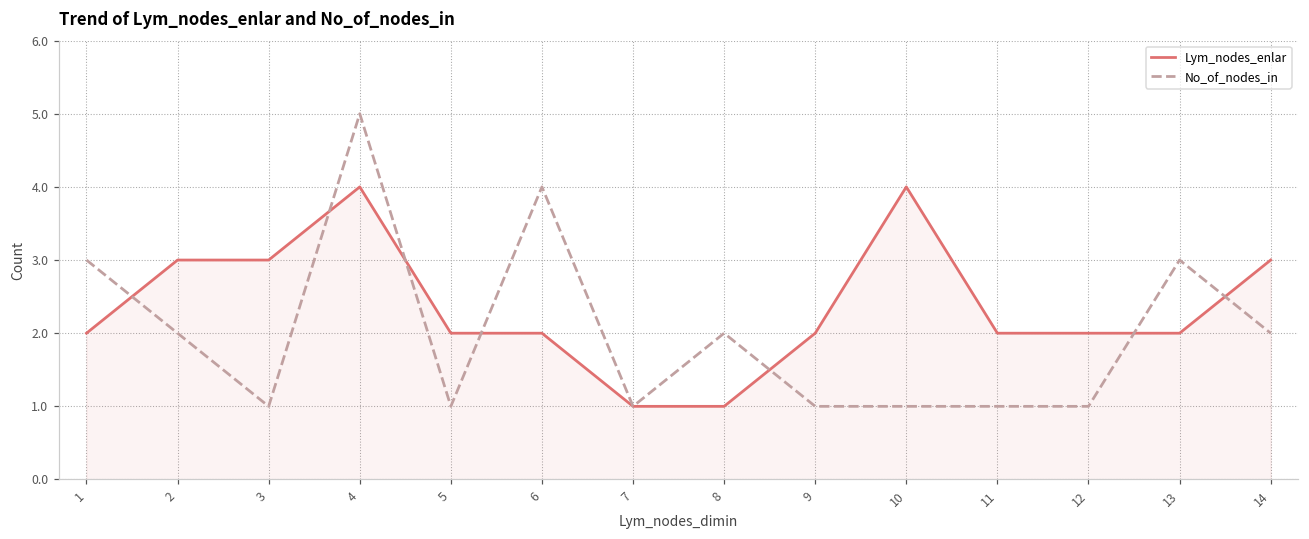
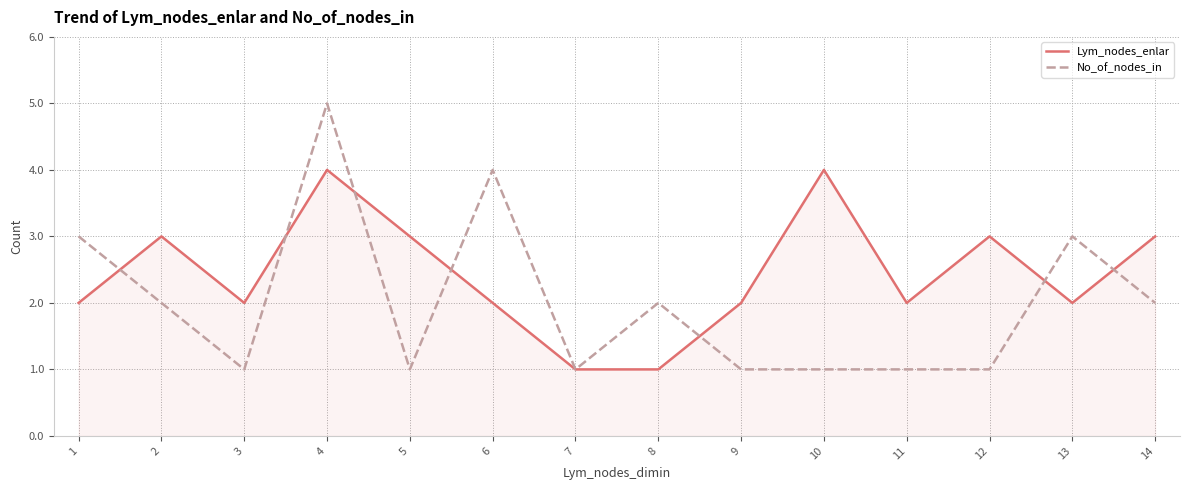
  {
    "Lym_nodes_enlar": {
      "1": 2,
      "2": 3,
-     "3": 3,
+     "3": 2,
      "4": 4,
-     "5": 2,
+     "5": 3,
      "6": 2,
      "8": 1,
      "9": 2,
      "10": 4,
      "11": 2,
-     "12": 2,
+     "12": 3,
      "13": 2,
      "14": 3
    },
    "No_of_nodes_in": {
      "1": 3,
      "2": 2,
      "3": 1,
      "4": 5,
      "5": 1,
      "6": 4,
      "8": 2,
      "9": 1,
      "10": 1,
      "11": 1,
      "12": 1,
      "13": 3,
      "14": 2
    }
  }
